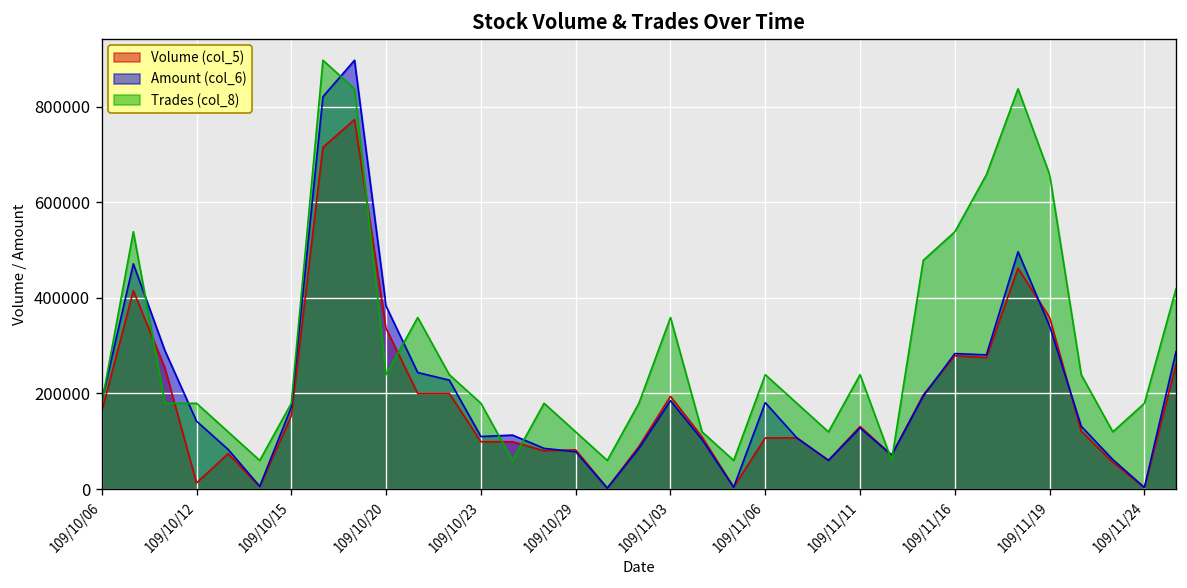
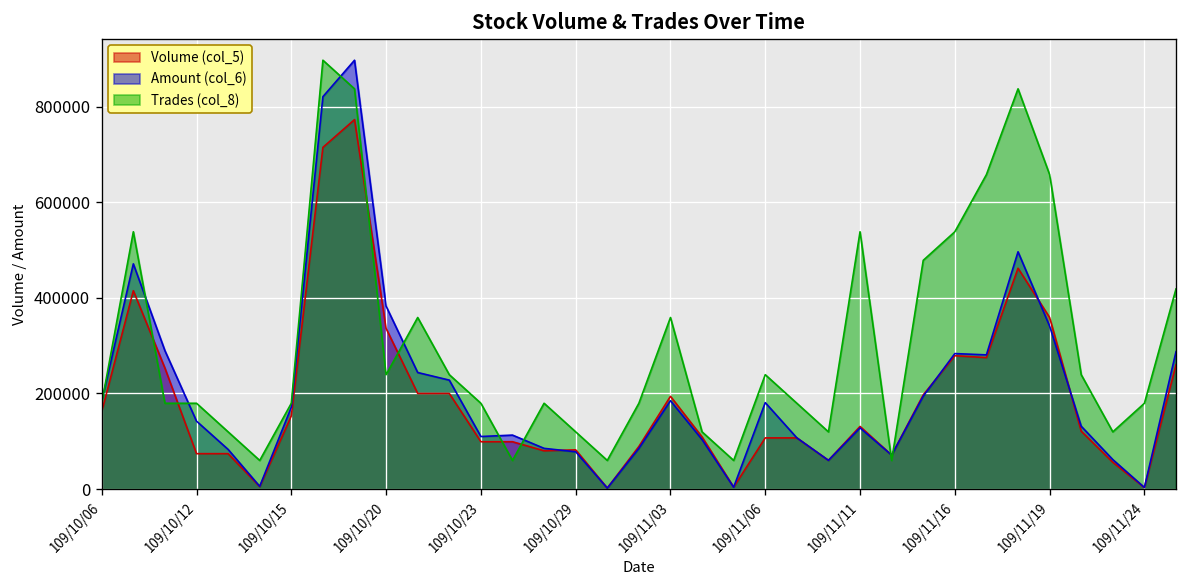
  {
    "Volume (col_5)": {
      "109/10/06": 160000,
-     "109/10/12": 10000,
+     "109/10/12": 70000,
      "109/10/15": 150000,
      "109/10/20": 340000,
      "109/10/23": 100000,
      "109/11/03": 190000,
      "109/11/06": 110000,
      "109/11/19": 360000
    },
    "Amount (col_6)": {
      "109/10/12": 140000,
      "109/10/15": 170000,
      "109/10/20": 380000,
      "109/10/23": 110000,
      "109/11/03": 180000,
      "109/11/06": 180000,
      "109/11/19": 340000
    },
    "Trades (col_8)": {
      "109/10/12": 180000,
      "109/10/15": 180000,
      "109/10/20": 240000,
      "109/10/23": 180000,
      "109/10/29": 120000,
      "109/11/03": 360000,
      "109/11/06": 240000,
-     "109/11/11": 240000,
+     "109/11/11": 540000,
      "109/11/16": 540000,
      "109/11/19": 660000,
      "109/11/24": 180000
    }
  }
